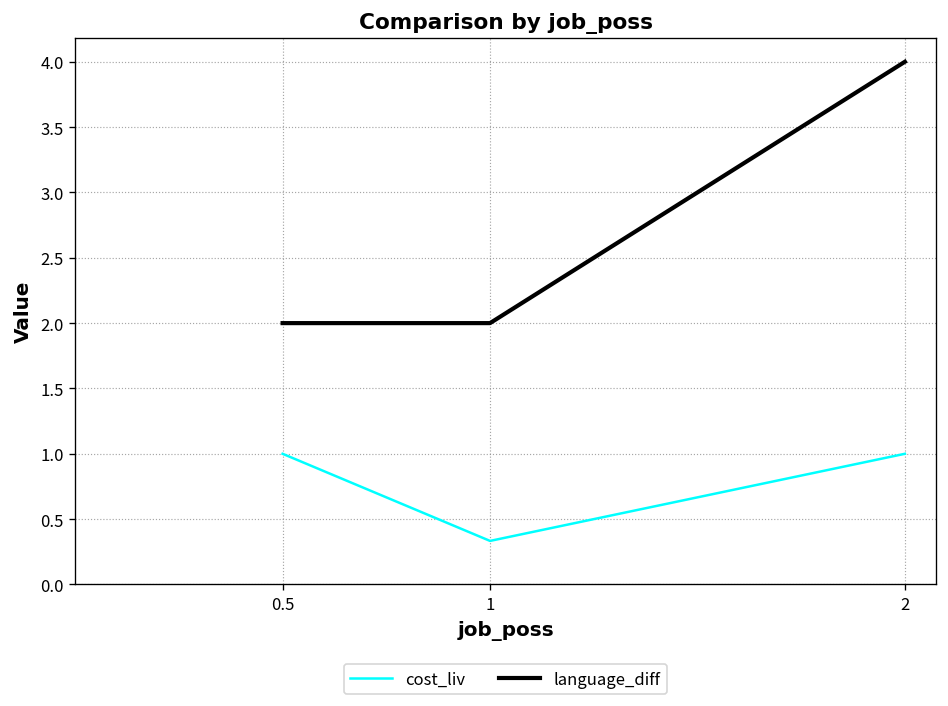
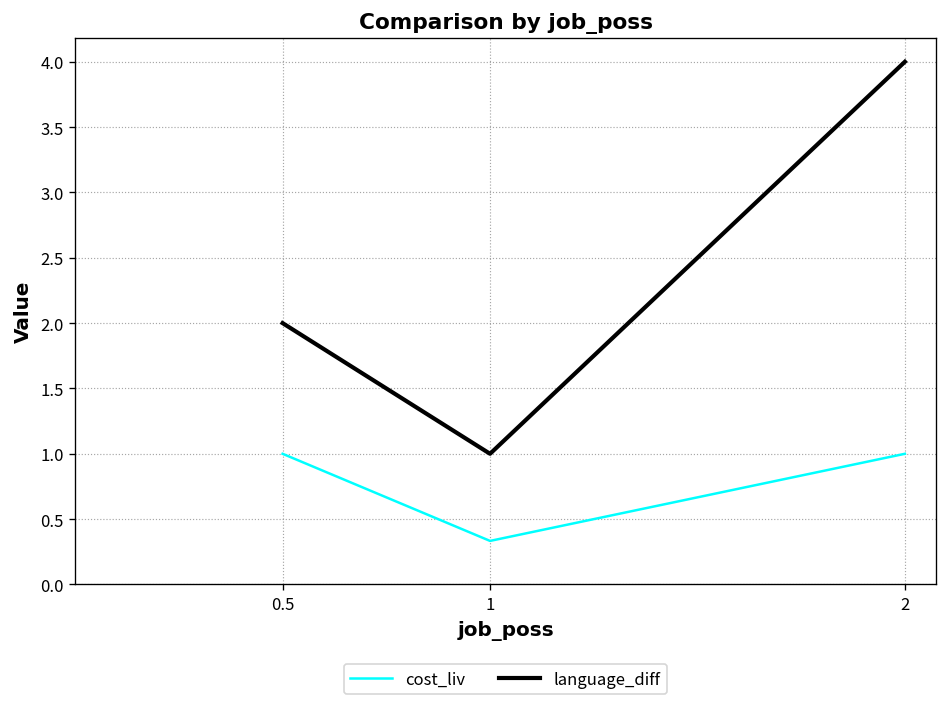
  {
    "cost_liv": {
      "0.5": 1,
      "1": 0.33,
      "2": 1
    },
    "language_diff": {
      "0.5": 2,
-     "1": 2,
+     "1": 1,
      "2": 4
    }
  }
